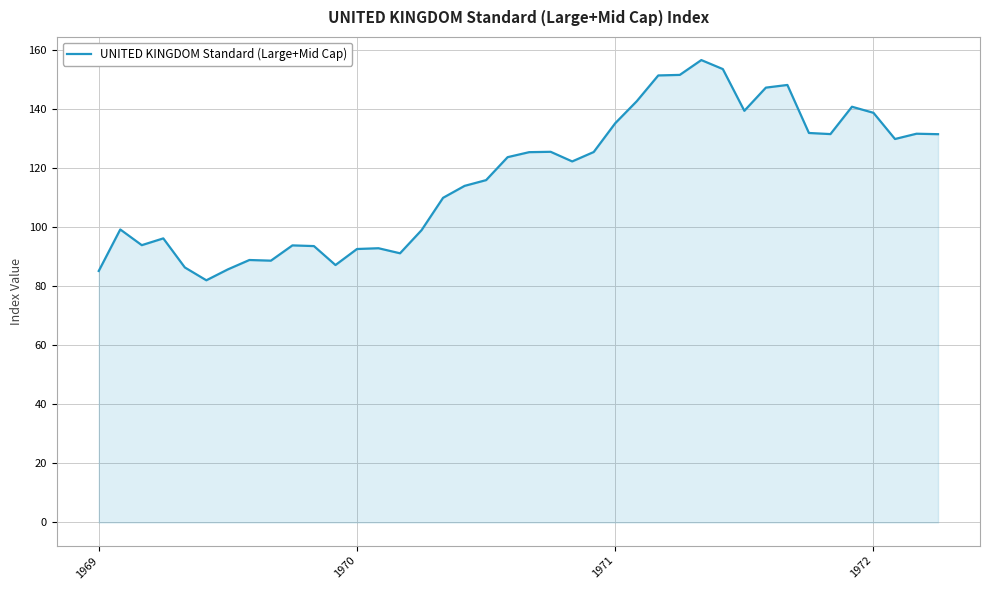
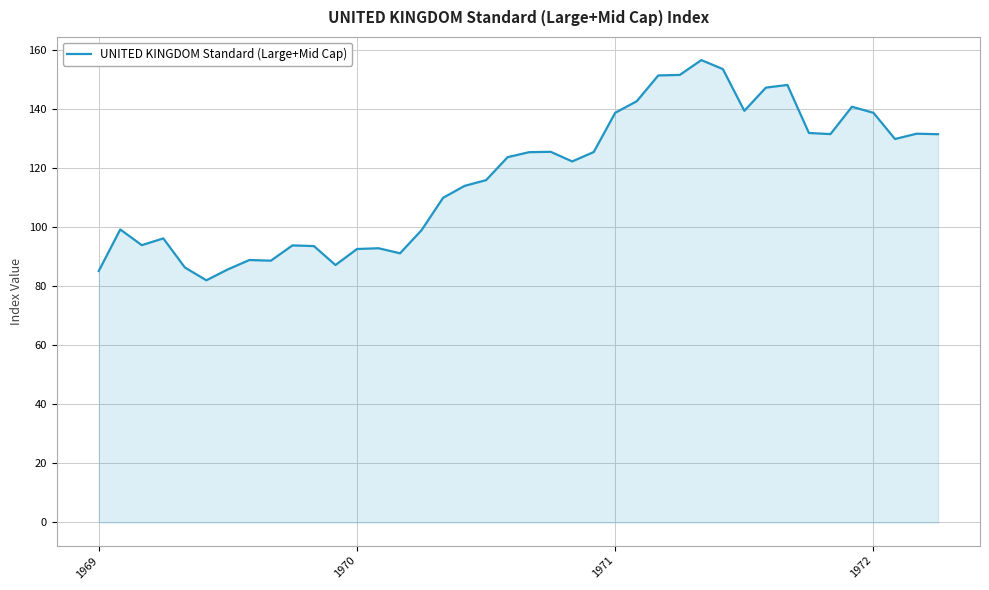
  {
    "1969": 85,
    "1970": 93,
-   "1971": 135,
+   "1971": 139,
    "1972": 139
  }
